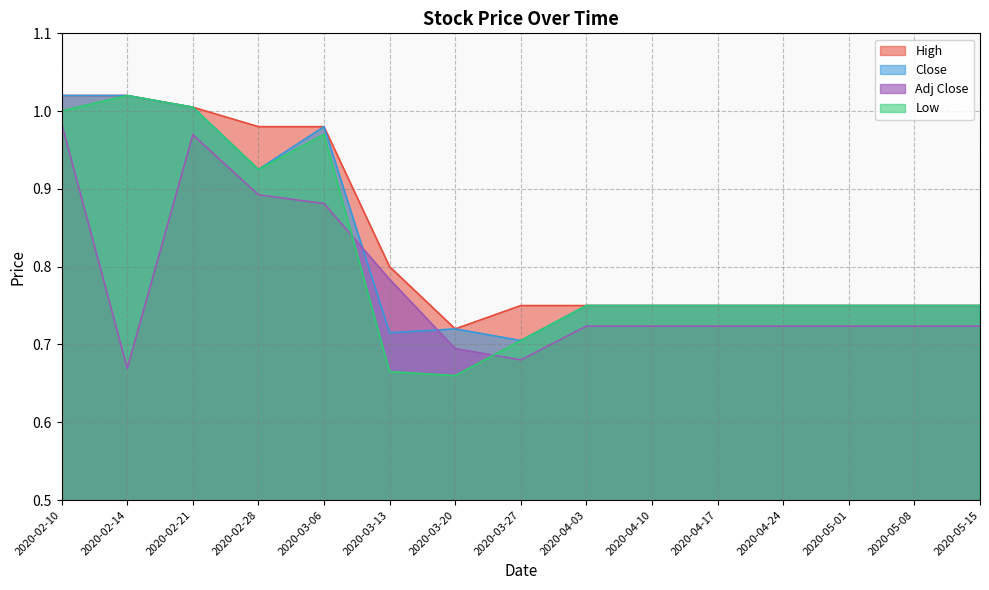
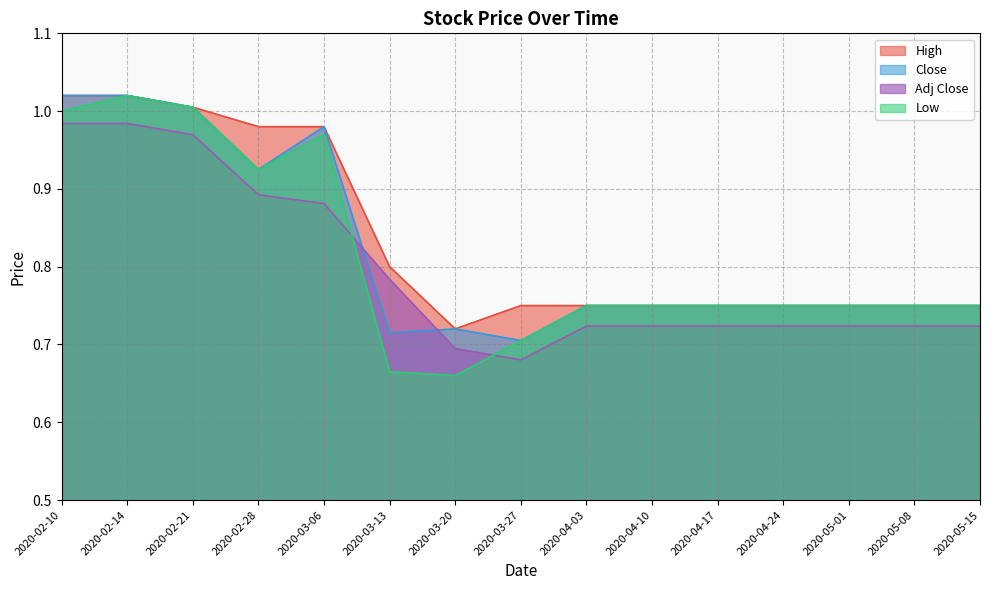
  {
    "High": {
      "2020-02-28": 0.98,
      "2020-03-13": 0.80,
      "2020-03-27": 0.75
    },
    "Close": {
      "2020-03-13": 0.71
    },
    "Adj Close": {
      "2020-02-10": 0.98,
-     "2020-02-14": 0.67,
+     "2020-02-14": 0.98,
      "2020-02-21": 0.97,
      "2020-02-28": 0.89,
      "2020-03-06": 0.88,
      "2020-03-13": 0.78,
      "2020-03-20": 0.69,
      "2020-03-27": 0.68,
      "2020-04-03": 0.72,
      "2020-04-10": 0.72,
      "2020-04-17": 0.72,
      "2020-04-24": 0.72,
      "2020-05-01": 0.72,
      "2020-05-08": 0.72,
      "2020-05-15": 0.72
    },
    "Low": {
      "2020-02-10": 1.00,
      "2020-03-06": 0.97,
      "2020-03-13": 0.67,
      "2020-03-20": 0.66
    }
  }
